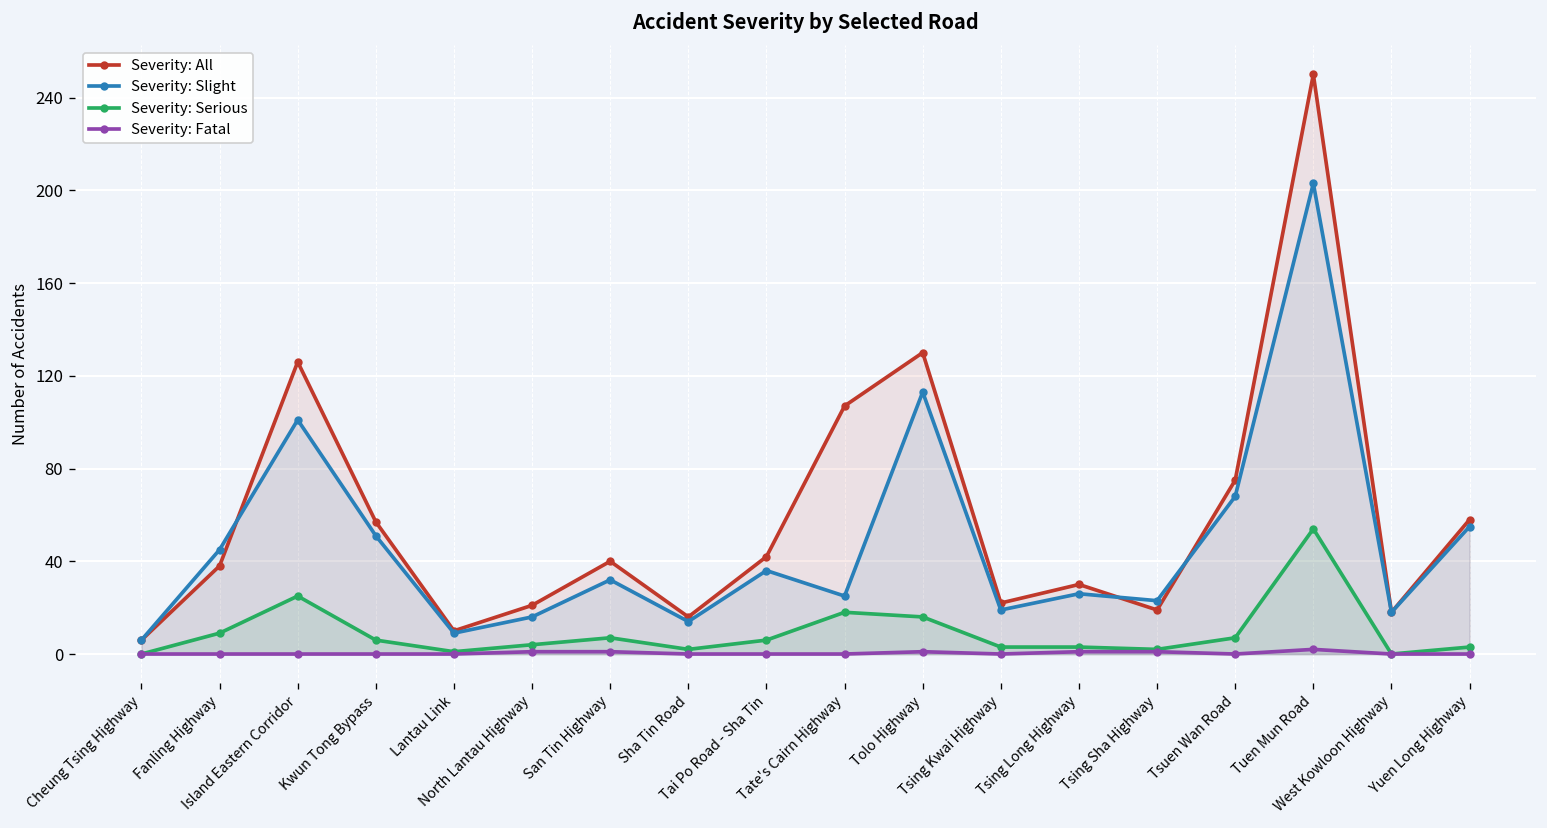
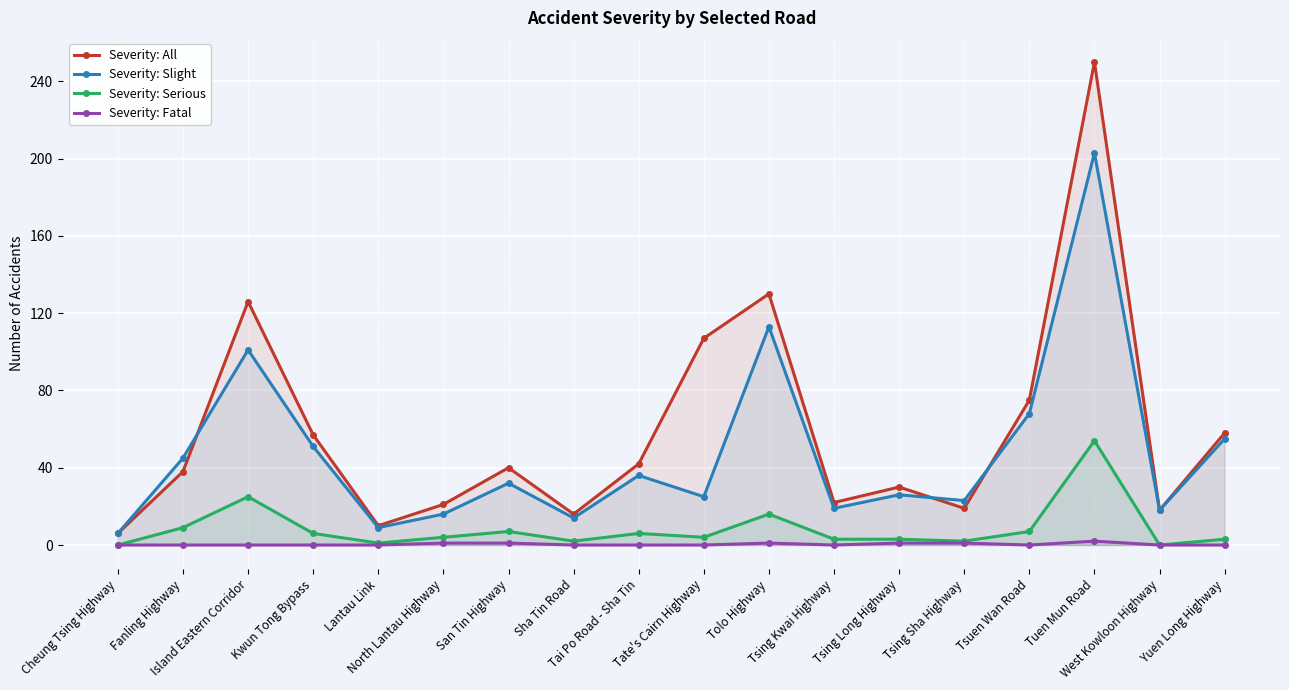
  {
    "Severity: All": {
      "Fanling Highway": 38,
      "Island Eastern Corridor": 126,
      "Kwun Tong Bypass": 57,
      "North Lantau Highway": 21,
      "San Tin Highway": 40,
      "Sha Tin Road": 16,
      "Tai Po Road - Sha Tin": 42,
      "Tate's Cairn Highway": 107,
      "Tolo Highway": 130,
      "Tsing Kwai Highway": 22,
      "Tsing Long Highway": 30,
      "Tsing Sha Highway": 19,
      "Tsuen Wan Road": 75,
      "Tuen Mun Road": 250,
      "Yuen Long Highway": 58
    },
    "Severity: Slight": {
      "Fanling Highway": 45,
      "Island Eastern Corridor": 101,
      "Kwun Tong Bypass": 51,
      "North Lantau Highway": 16,
      "San Tin Highway": 32,
      "Sha Tin Road": 14,
      "Tai Po Road - Sha Tin": 36,
      "Tate's Cairn Highway": 25,
      "Tolo Highway": 113,
      "Tsing Kwai Highway": 19,
      "Tsing Long Highway": 26,
      "Tsing Sha Highway": 23,
      "Tsuen Wan Road": 68,
      "Tuen Mun Road": 203,
      "Yuen Long Highway": 55
    },
    "Severity: Serious": {
      "Fanling Highway": 9,
      "Island Eastern Corridor": 25,
      "Kwun Tong Bypass": 6,
      "North Lantau Highway": 4,
      "San Tin Highway": 7,
      "Sha Tin Road": 2,
      "Tai Po Road - Sha Tin": 6,
-     "Tate's Cairn Highway": 18,
+     "Tate's Cairn Highway": 4,
      "Tolo Highway": 16,
      "Tsing Kwai Highway": 3,
      "Tsing Long Highway": 3,
      "Tsuen Wan Road": 7,
      "Tuen Mun Road": 54,
      "Yuen Long Highway": 3
    },
    "Severity: Fatal": {
      "Fanling Highway": 0,
      "Island Eastern Corridor": 0,
      "Kwun Tong Bypass": 0,
      "North Lantau Highway": 1,
      "San Tin Highway": 1,
      "Sha Tin Road": 0,
      "Tai Po Road - Sha Tin": 0,
      "Tate's Cairn Highway": 0,
      "Tolo Highway": 1,
      "Tsing Kwai Highway": 0,
      "Tsing Long Highway": 1,
      "Tsuen Wan Road": 0,
      "Tuen Mun Road": 2,
      "Yuen Long Highway": 0
    }
  }
